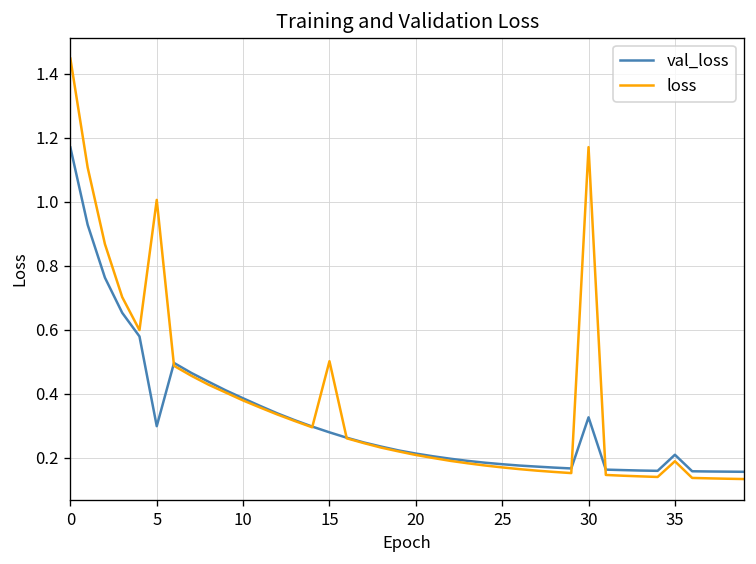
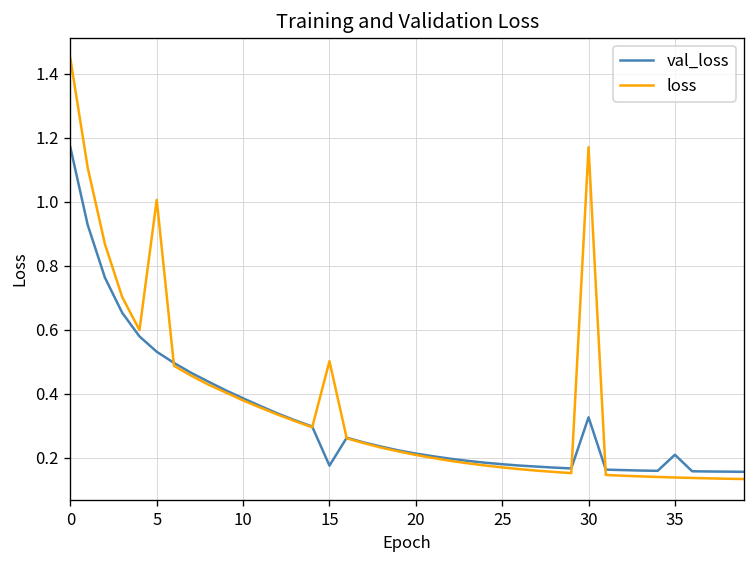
  {
    "val_loss": {
      "0": 1.17,
-     "5": 0.30,
-     "15": 0.28,
+     "5": 0.53,
+     "15": 0.18,
      "25": 0.18,
      "30": 0.33,
      "35": 0.21
    },
    "loss": {
      "0": 1.45,
      "5": 1.01,
      "15": 0.50,
      "25": 0.17,
      "30": 1.17,
-     "35": 0.19
+     "35": 0.14
    }
  }
